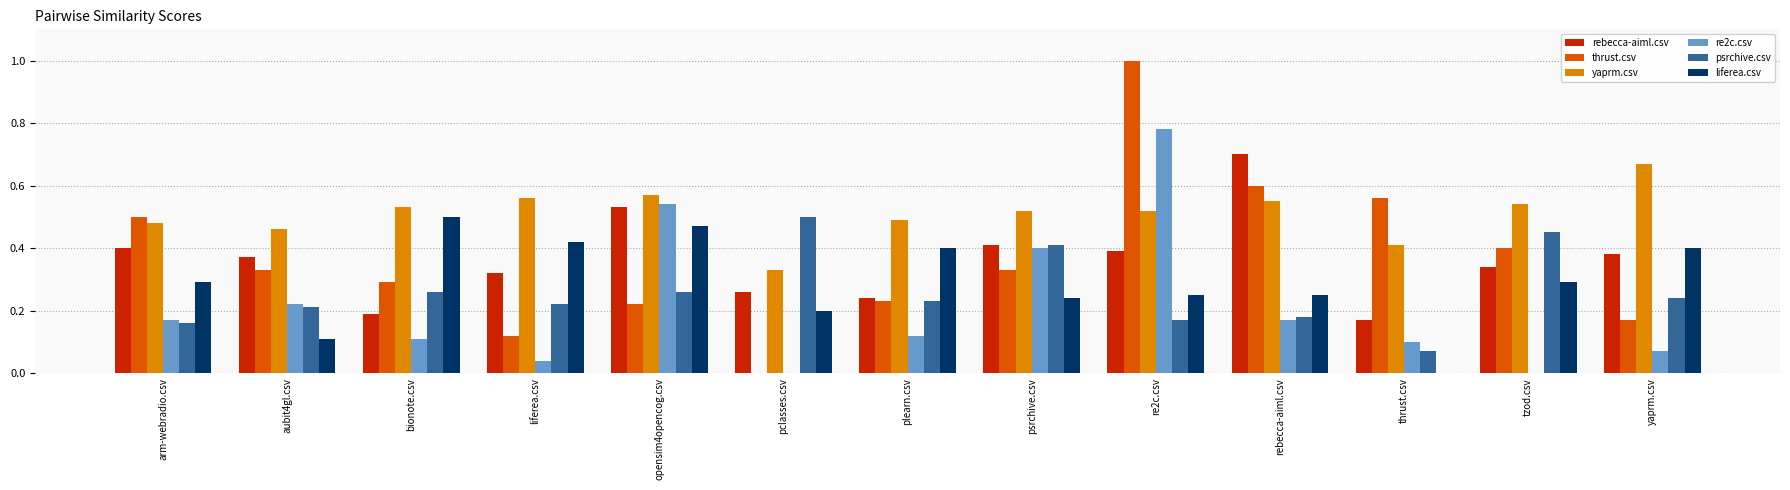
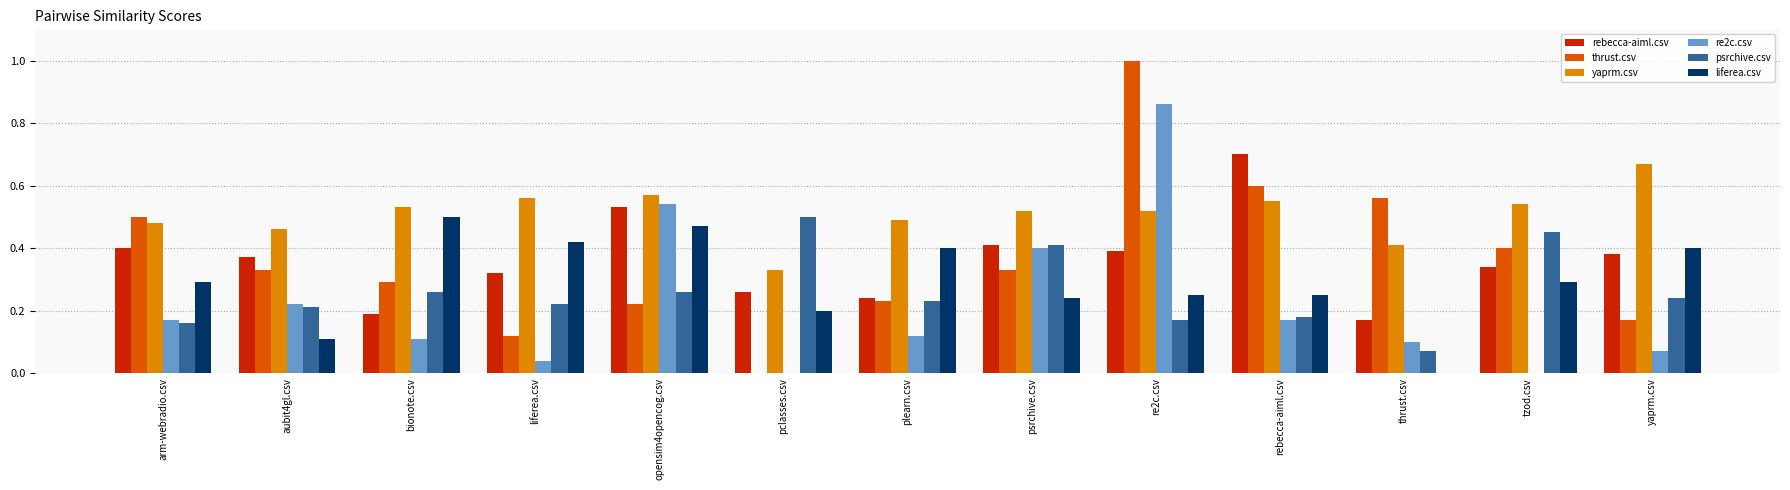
  {
    "re2c.csv": {
      "arm-webradio.csv": 0.17,
      "aubit4gl.csv": 0.22,
      "bionote.csv": 0.11,
      "liferea.csv": 0.04,
      "opensim4opencog.csv": 0.54,
      "pclasses.csv": 0.00,
      "plearn.csv": 0.12,
      "psrchive.csv": 0.40,
-     "re2c.csv": 0.78,
+     "re2c.csv": 0.86,
      "rebecca-aiml.csv": 0.17,
      "thrust.csv": 0.10,
      "tzod.csv": 0.00,
      "yaprm.csv": 0.07
    },
    "psrchive.csv": {
      "arm-webradio.csv": 0.16,
      "aubit4gl.csv": 0.21,
      "bionote.csv": 0.26,
      "liferea.csv": 0.22,
      "opensim4opencog.csv": 0.26,
      "pclasses.csv": 0.50,
      "plearn.csv": 0.23,
      "psrchive.csv": 0.41,
      "re2c.csv": 0.17,
      "rebecca-aiml.csv": 0.18,
      "thrust.csv": 0.07,
      "tzod.csv": 0.45,
      "yaprm.csv": 0.24
    },
    "liferea.csv": {
      "arm-webradio.csv": 0.29,
      "aubit4gl.csv": 0.11,
      "bionote.csv": 0.50,
      "liferea.csv": 0.42,
      "opensim4opencog.csv": 0.47,
      "pclasses.csv": 0.20,
      "plearn.csv": 0.40,
      "psrchive.csv": 0.24,
      "re2c.csv": 0.25,
      "rebecca-aiml.csv": 0.25,
      "thrust.csv": 0.00,
      "tzod.csv": 0.29,
      "yaprm.csv": 0.40
    }
  }
